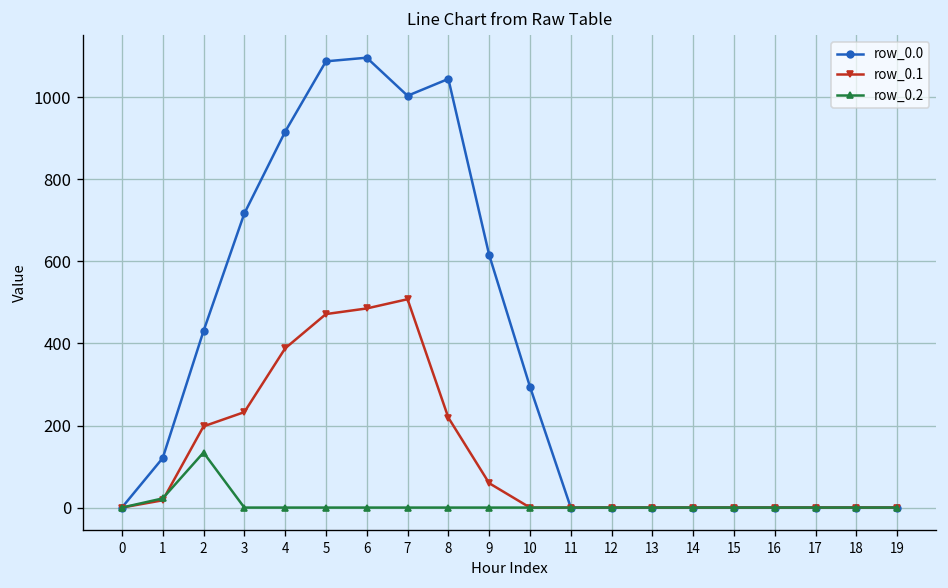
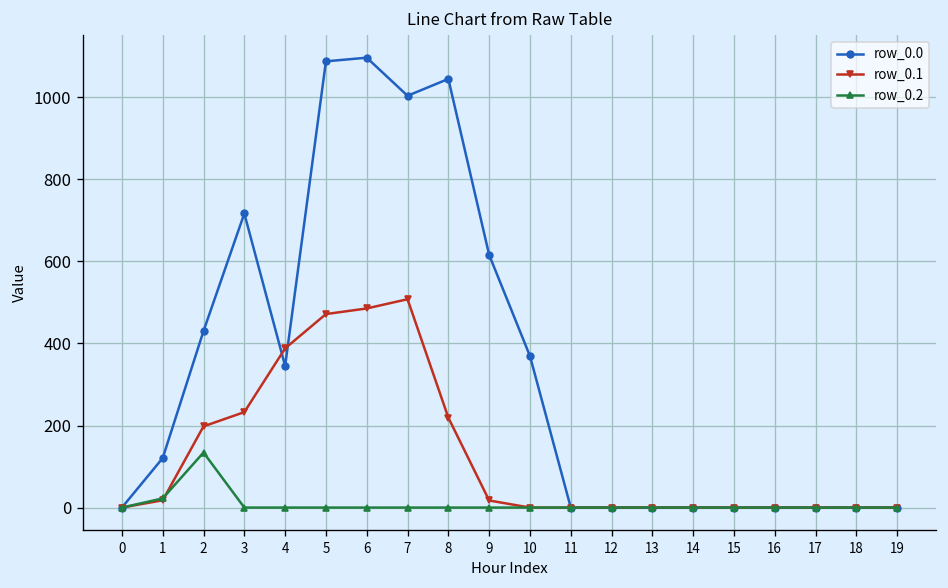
  {
    "row_0.0": {
      "1": 120,
      "2": 430,
      "3": 720,
-     "4": 920,
+     "4": 350,
      "5": 1090,
      "6": 1100,
      "7": 1000,
      "8": 1040,
      "9": 620,
-     "10": 290
+     "10": 370
    },
    "row_0.1": {
      "2": 200,
      "3": 230,
      "4": 390,
      "5": 470,
      "6": 490,
      "7": 510,
      "8": 220,
-     "9": 60
+     "9": 20
    },
    "row_0.2": {
      "2": 130,
      "3": 0,
      "4": 0,
      "5": 0,
      "6": 0,
      "7": 0,
      "8": 0,
      "9": 0
    }
  }
